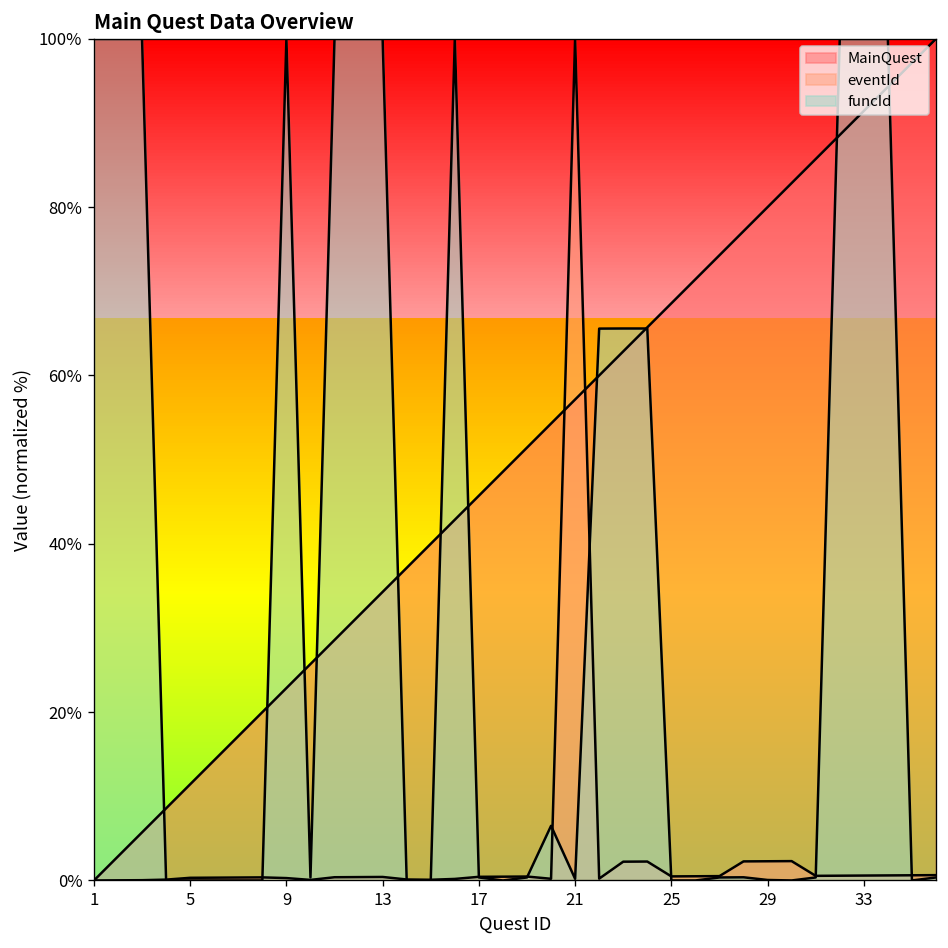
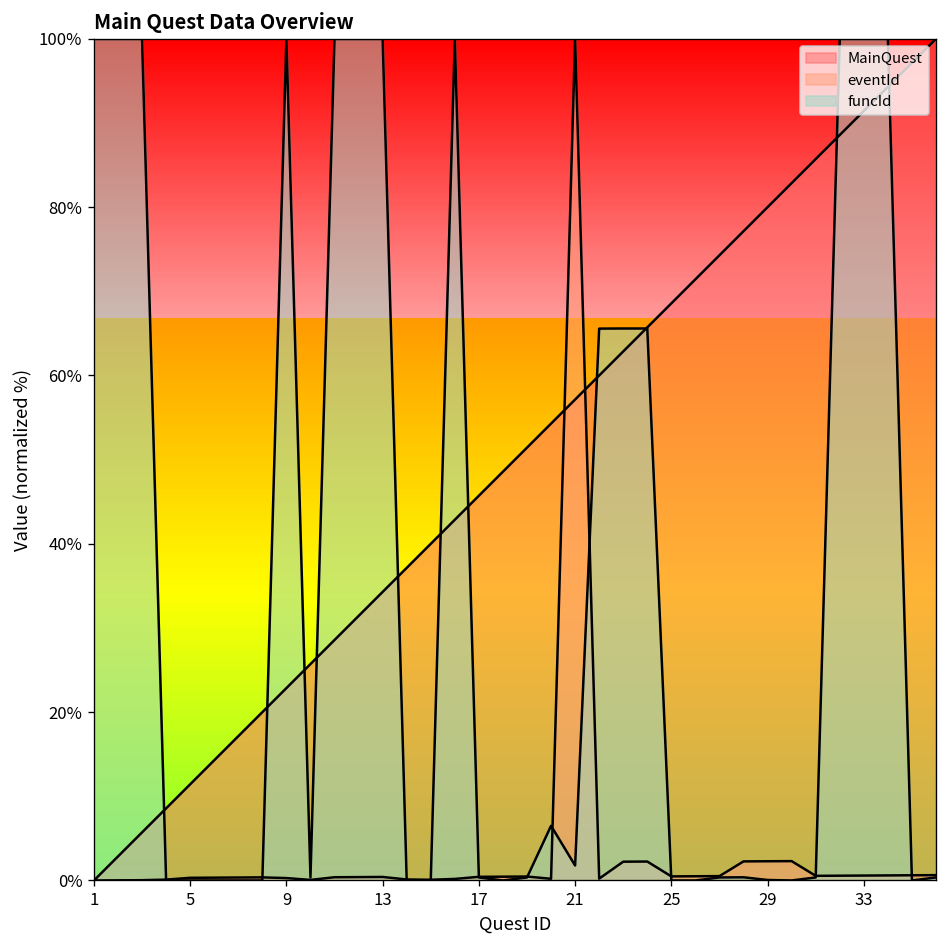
  {
    "funcId": {
      "1": "100%",
      "9": "100%",
      "13": "100%",
-     "21": "0%",
+     "21": "2%",
      "25": "0%",
      "29": "0%",
      "33": "100%"
    }
  }
